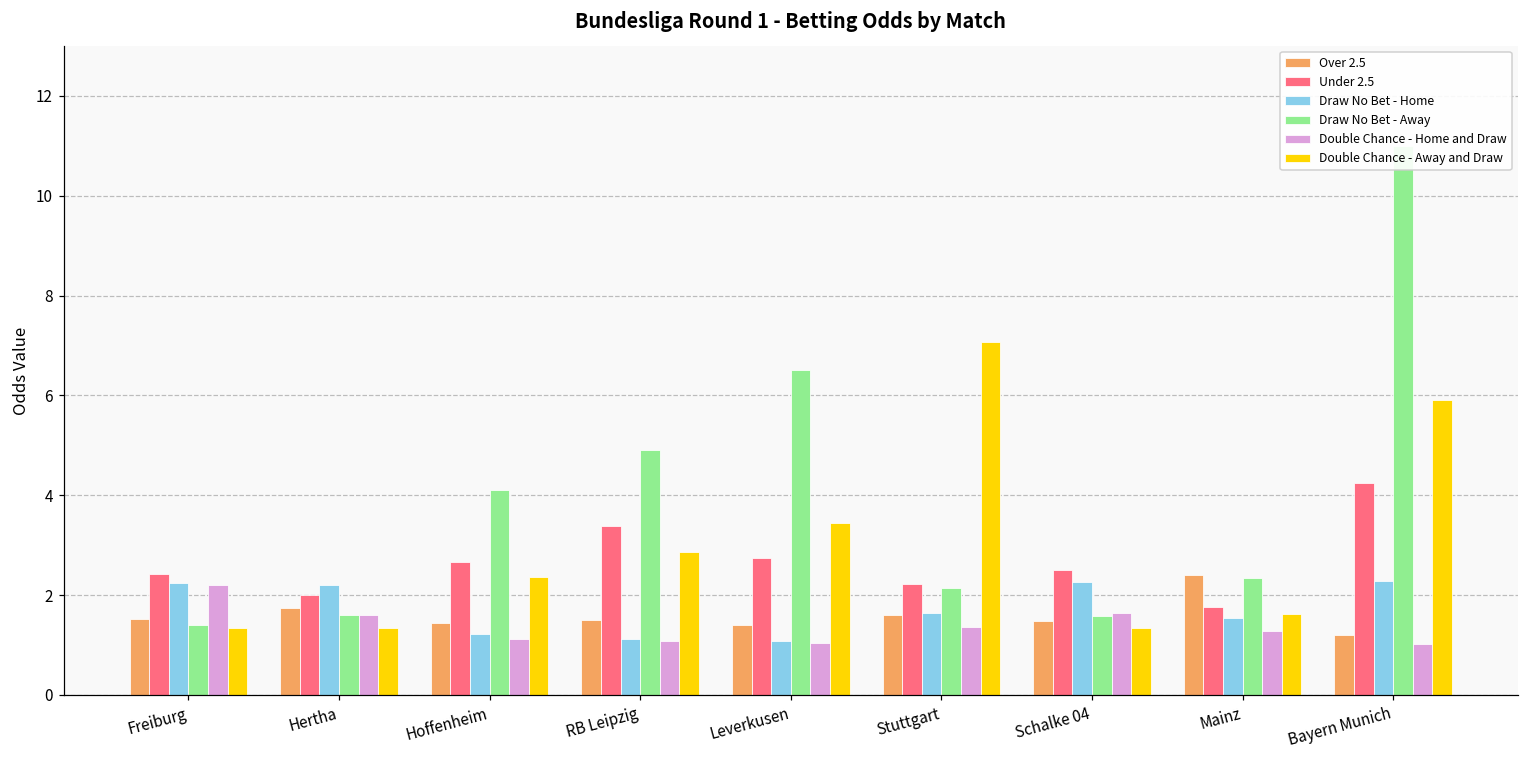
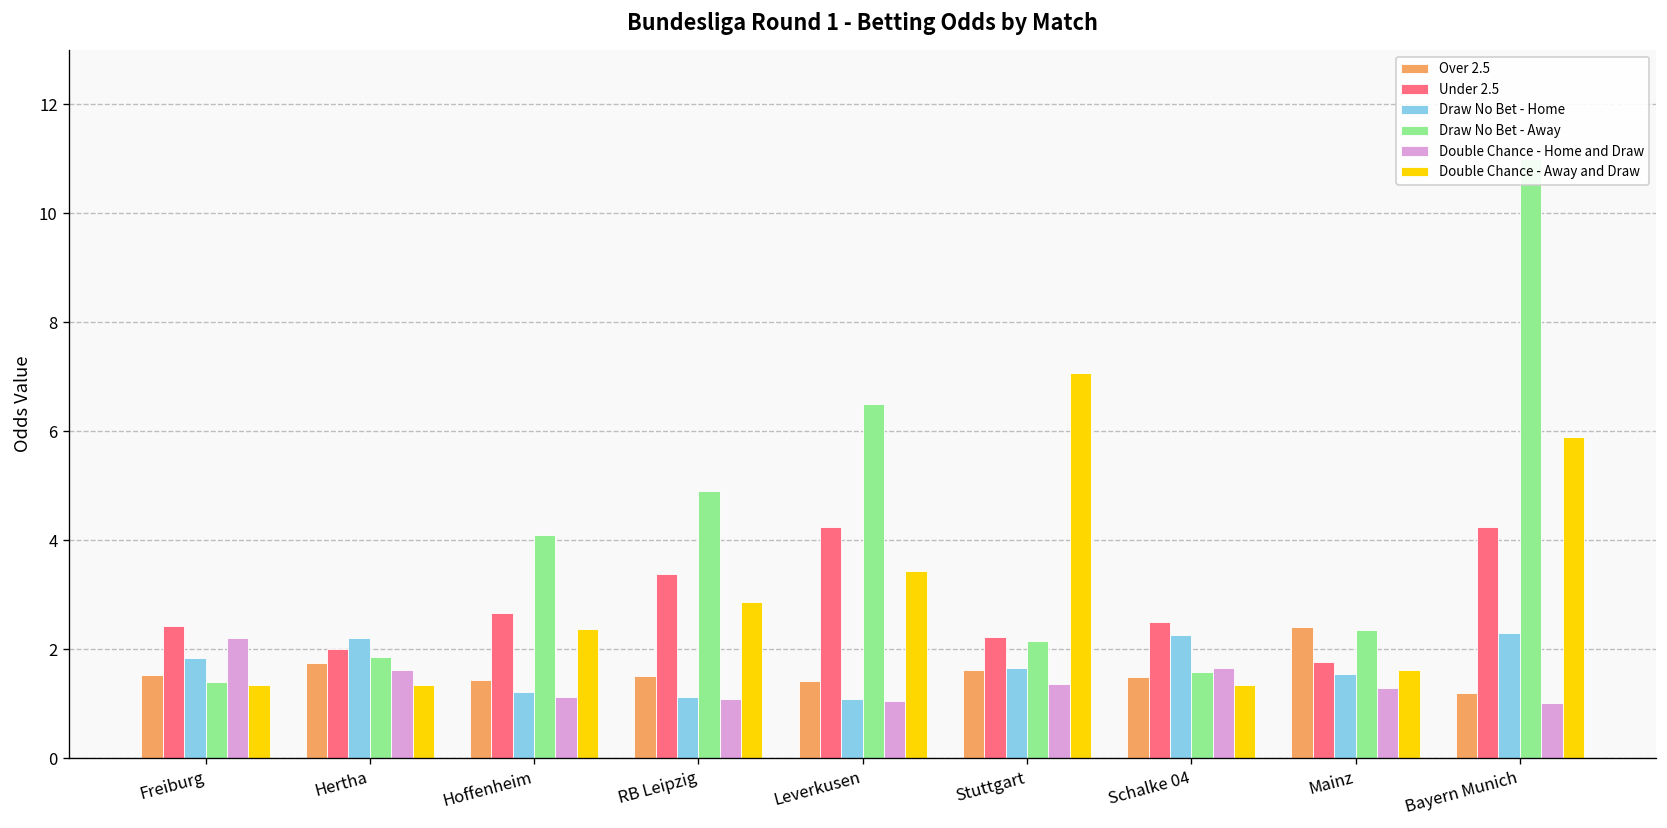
  {
    "Over 2.5": {
      "Freiburg": 1.5,
      "Hertha": 1.7,
      "Hoffenheim": 1.4,
      "RB Leipzig": 1.5,
      "Leverkusen": 1.4,
      "Stuttgart": 1.6,
      "Schalke 04": 1.5,
      "Mainz": 2.4,
      "Bayern Munich": 1.2
    },
    "Under 2.5": {
      "Freiburg": 2.4,
      "Hertha": 2.0,
      "Hoffenheim": 2.7,
      "RB Leipzig": 3.4,
-     "Leverkusen": 2.8,
+     "Leverkusen": 4.2,
      "Stuttgart": 2.2,
      "Schalke 04": 2.5,
      "Mainz": 1.8,
      "Bayern Munich": 4.3
    },
    "Draw No Bet - Home": {
-     "Freiburg": 2.2,
+     "Freiburg": 1.8,
      "Hertha": 2.2,
      "Hoffenheim": 1.2,
      "RB Leipzig": 1.1,
      "Leverkusen": 1.1,
      "Stuttgart": 1.7,
      "Schalke 04": 2.3,
      "Mainz": 1.6,
      "Bayern Munich": 2.3
    },
    "Draw No Bet - Away": {
      "Freiburg": 1.4,
-     "Hertha": 1.6,
+     "Hertha": 1.9,
      "Hoffenheim": 4.1,
      "RB Leipzig": 4.9,
      "Leverkusen": 6.5,
      "Stuttgart": 2.2,
      "Schalke 04": 1.6,
      "Mainz": 2.4
    },
    "Double Chance - Home and Draw": {
      "Freiburg": 2.2,
      "Hertha": 1.6,
      "Hoffenheim": 1.1,
      "RB Leipzig": 1.1,
      "Leverkusen": 1.1,
      "Stuttgart": 1.4,
      "Schalke 04": 1.7,
      "Mainz": 1.3,
      "Bayern Munich": 1.0
    },
    "Double Chance - Away and Draw": {
      "Freiburg": 1.4,
      "Hertha": 1.3,
      "Hoffenheim": 2.4,
      "RB Leipzig": 2.9,
      "Leverkusen": 3.4,
      "Stuttgart": 7.1,
      "Schalke 04": 1.3,
      "Mainz": 1.6,
      "Bayern Munich": 5.9
    }
  }
